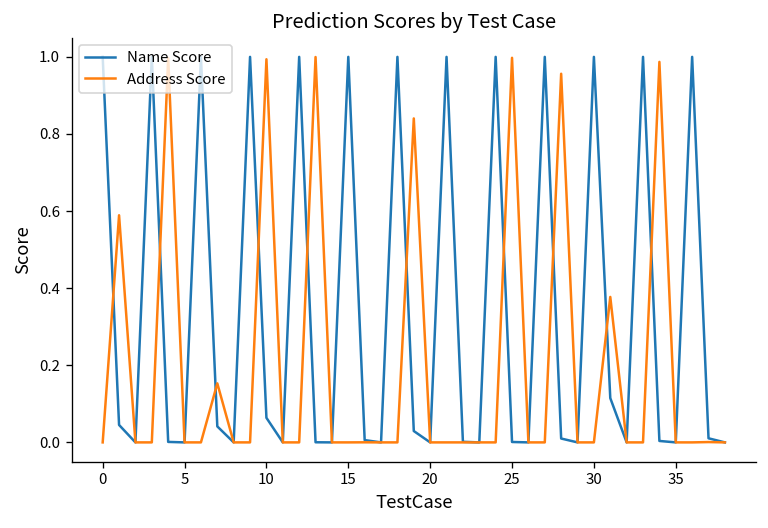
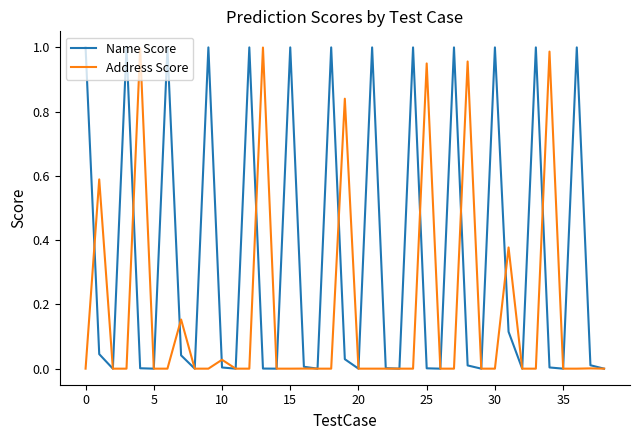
  {
    "Name Score": {
-     "10": 0.06,
+     "10": 0.00,
      "15": 1.00,
      "25": 0.00,
      "30": 1.00
    },
    "Address Score": {
      "0": 0.00,
-     "10": 0.99,
+     "10": 0.03,
      "15": 0.00,
-     "25": 1.00,
+     "25": 0.95,
      "30": 0.00
    }
  }
